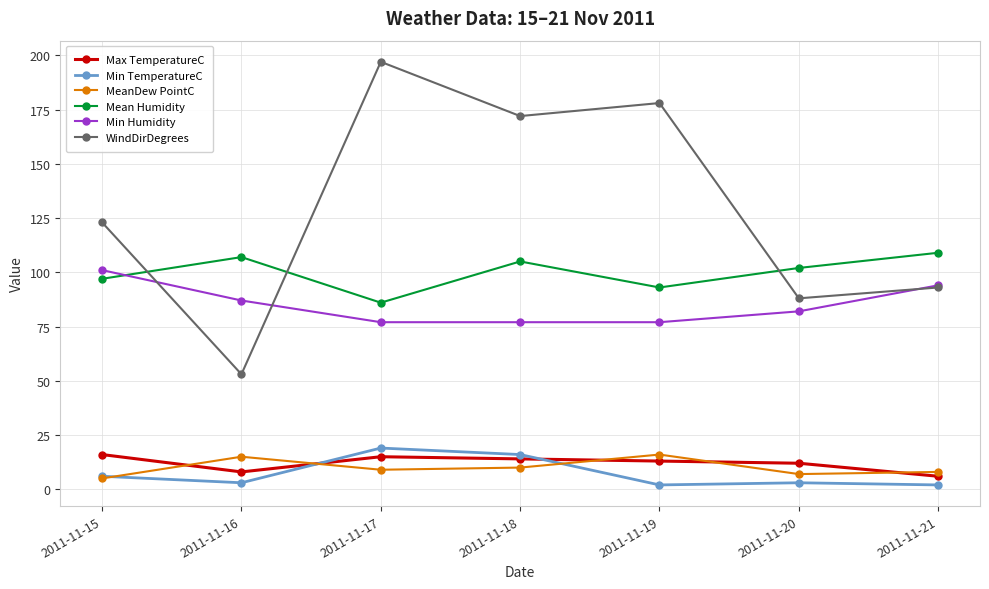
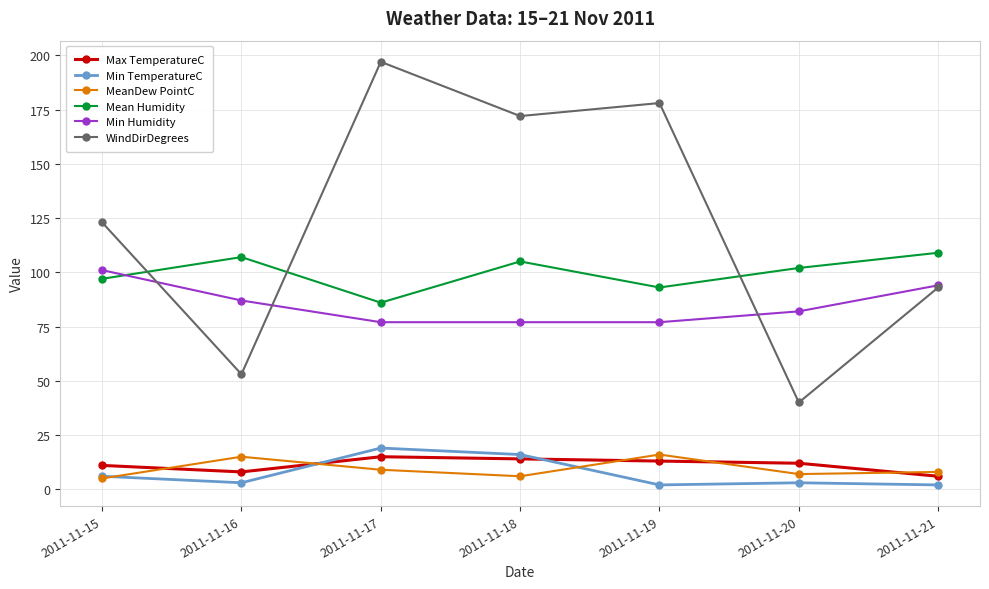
  {
    "Max TemperatureC": {
-     "2011-11-15": 16,
+     "2011-11-15": 11,
      "2011-11-16": 8,
      "2011-11-17": 15,
      "2011-11-18": 14,
      "2011-11-19": 13,
      "2011-11-20": 12,
      "2011-11-21": 6
    },
    "Min TemperatureC": {
      "2011-11-16": 3,
      "2011-11-17": 19,
      "2011-11-18": 16,
      "2011-11-19": 2,
      "2011-11-20": 3,
      "2011-11-21": 2
    },
    "MeanDew PointC": {
      "2011-11-16": 15,
      "2011-11-17": 9,
-     "2011-11-18": 10,
+     "2011-11-18": 6,
      "2011-11-19": 16,
      "2011-11-20": 7,
      "2011-11-21": 8
    },
    "Mean Humidity": {
      "2011-11-15": 97,
      "2011-11-16": 107,
      "2011-11-17": 86,
      "2011-11-18": 105,
      "2011-11-19": 93,
      "2011-11-20": 102,
      "2011-11-21": 109
    },
    "Min Humidity": {
      "2011-11-15": 101,
      "2011-11-16": 87,
      "2011-11-17": 77,
      "2011-11-18": 77,
      "2011-11-19": 77,
      "2011-11-20": 82
    },
    "WindDirDegrees": {
      "2011-11-15": 123,
      "2011-11-16": 53,
      "2011-11-17": 197,
      "2011-11-18": 172,
      "2011-11-19": 178,
-     "2011-11-20": 88
+     "2011-11-20": 40
    }
  }
